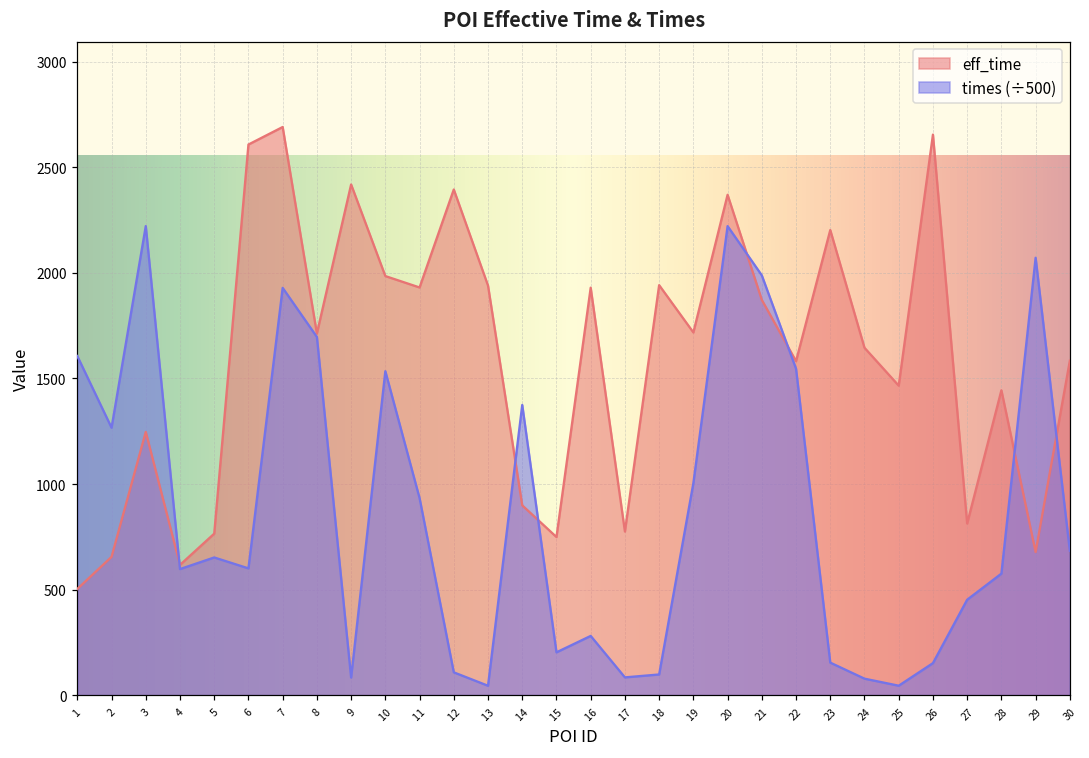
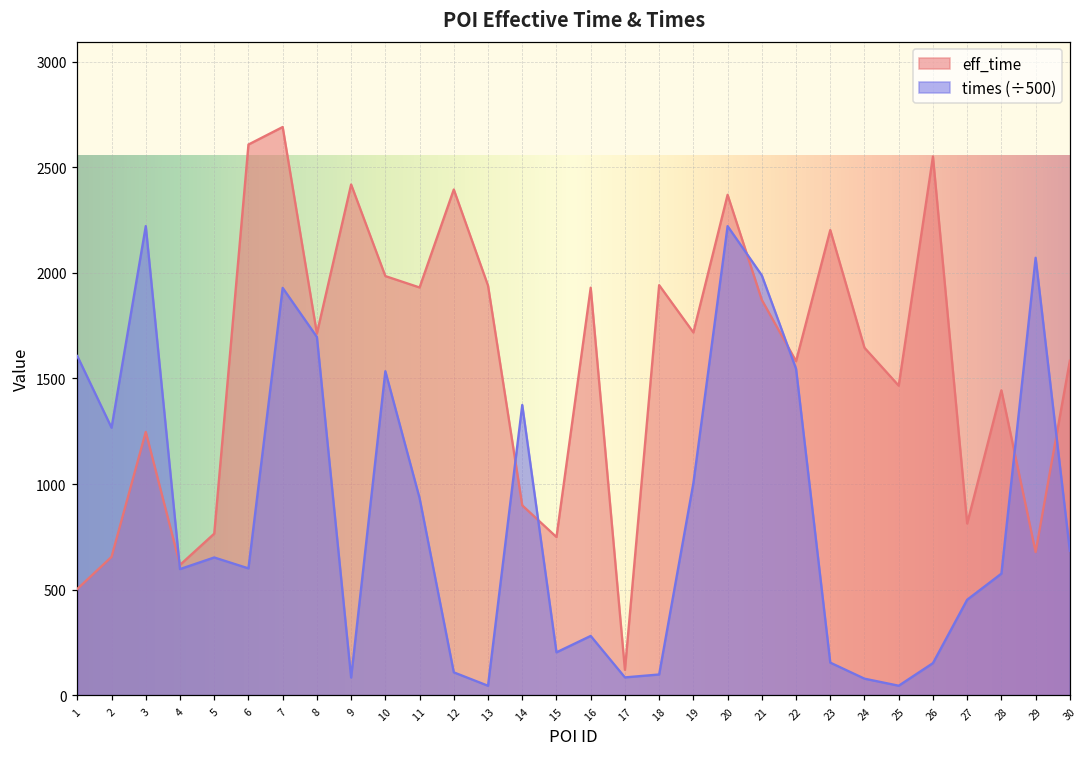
  {
    "eff_time": {
      "1": 500,
      "2": 660,
      "3": 1250,
      "4": 620,
      "5": 770,
      "6": 2610,
      "7": 2690,
      "8": 1710,
      "9": 2420,
      "10": 1990,
      "11": 1930,
      "12": 2400,
      "13": 1940,
      "14": 900,
      "15": 750,
      "16": 1930,
-     "17": 780,
+     "17": 120,
      "18": 1940,
      "19": 1720,
      "20": 2370,
      "21": 1870,
      "22": 1580,
      "23": 2200,
      "24": 1650,
      "25": 1470,
-     "26": 2660,
+     "26": 2550,
      "27": 810,
      "28": 1440,
      "29": 680,
      "30": 1580
    },
    "times (÷500)": {
      "1": 1610,
      "2": 1270,
      "3": 2220,
      "4": 600,
      "5": 650,
      "6": 600,
      "7": 1930,
      "8": 1700,
      "9": 80,
      "10": 1530,
      "11": 930,
      "12": 110,
      "13": 40,
      "14": 1370,
      "15": 200,
      "16": 280,
      "17": 80,
      "18": 100,
      "19": 1000,
      "20": 2220,
      "21": 1990,
      "22": 1550,
      "23": 150,
      "24": 80,
      "25": 40,
      "26": 150,
      "27": 450,
      "28": 580,
      "29": 2070,
      "30": 680
    }
  }
